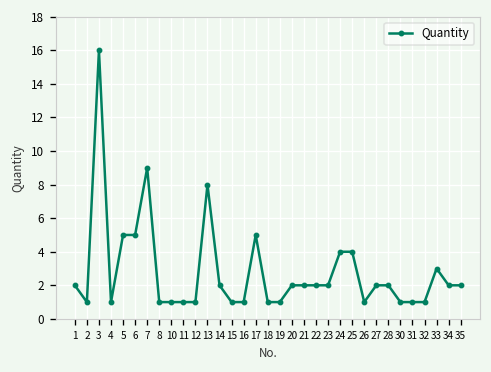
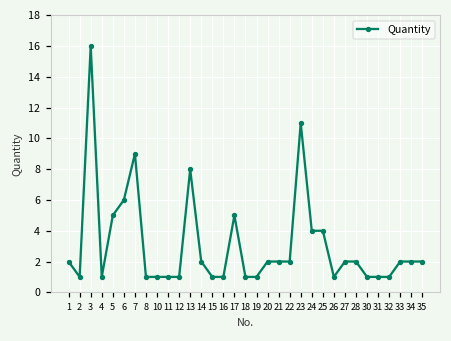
  {
    "1": 2,
    "2": 1,
    "3": 16,
    "4": 1,
    "5": 5,
-   "6": 5,
+   "6": 6,
    "7": 9,
    "8": 1,
    "10": 1,
    "11": 1,
    "12": 1,
    "13": 8,
    "14": 2,
    "15": 1,
    "16": 1,
    "17": 5,
    "18": 1,
    "19": 1,
    "20": 2,
    "21": 2,
    "22": 2,
-   "23": 2,
+   "23": 11,
    "24": 4,
    "25": 4,
    "26": 1,
    "27": 2,
    "28": 2,
    "30": 1,
    "31": 1,
    "32": 1,
-   "33": 3,
+   "33": 2,
    "34": 2,
    "35": 2
  }
